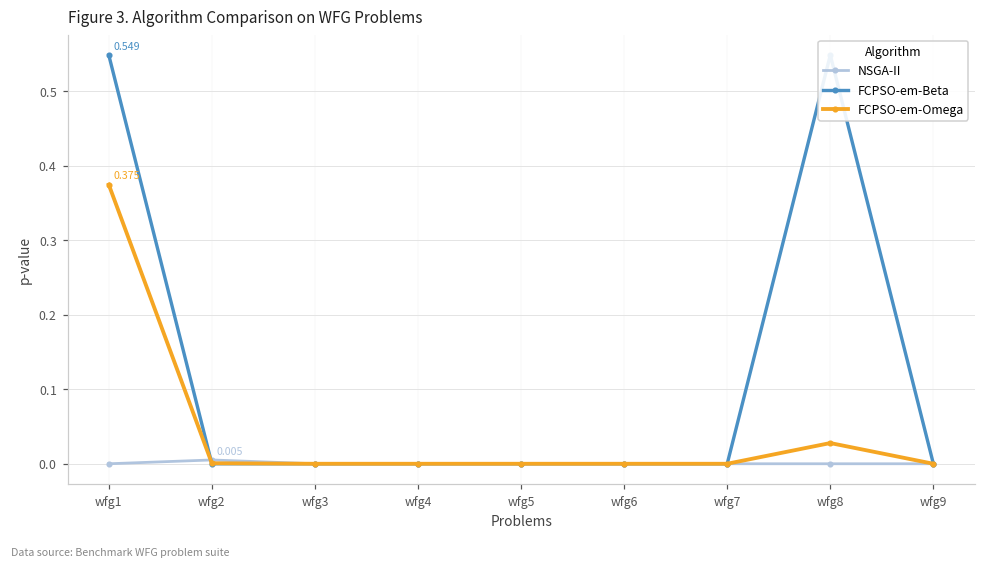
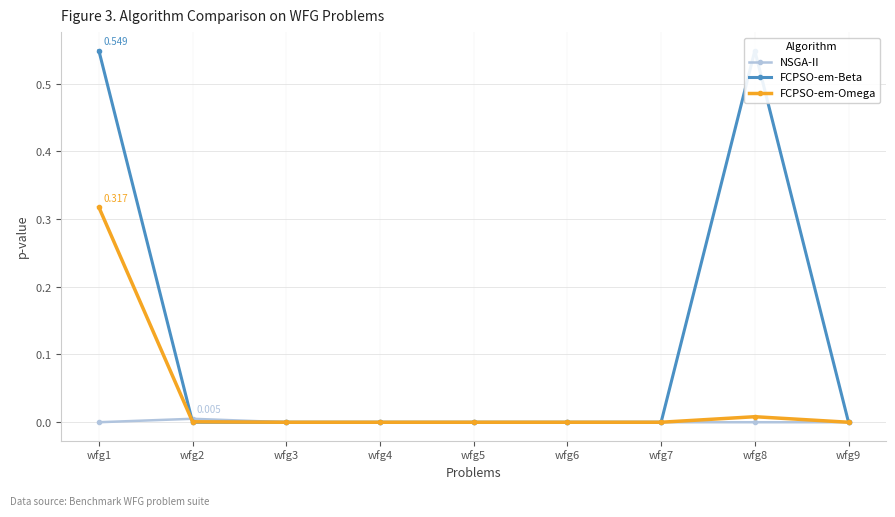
  {
    "NSGA-II": {
      "wfg2": 0.005
    },
    "FCPSO-em-Beta": {
      "wfg1": 0.549
    },
    "FCPSO-em-Omega": {
-     "wfg1": 0.375,
-     "wfg8": 0.03
+     "wfg1": 0.317,
+     "wfg8": 0.01
    }
  }
